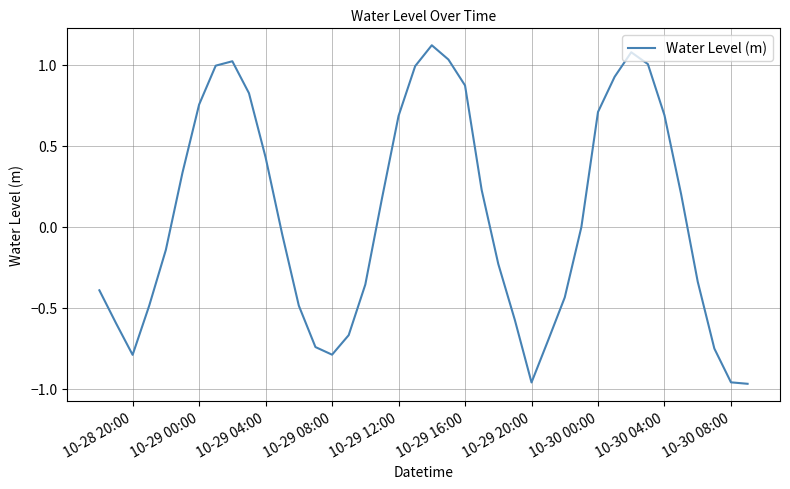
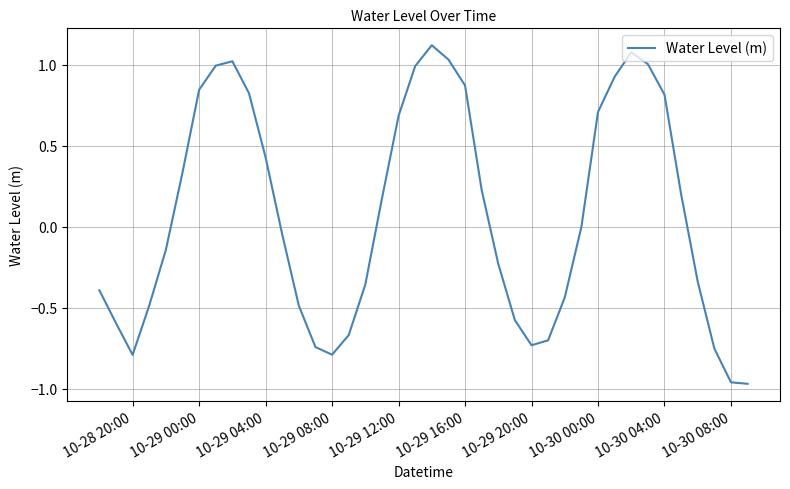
  {
    "10-28 20:00": -0.79,
-   "10-29 00:00": 0.75,
+   "10-29 00:00": 0.84,
    "10-29 04:00": 0.43,
    "10-29 08:00": -0.79,
    "10-29 12:00": 0.68,
    "10-29 16:00": 0.87,
-   "10-29 20:00": -0.96,
+   "10-29 20:00": -0.73,
    "10-30 00:00": 0.71,
-   "10-30 04:00": 0.69,
+   "10-30 04:00": 0.81,
    "10-30 08:00": -0.96
  }
